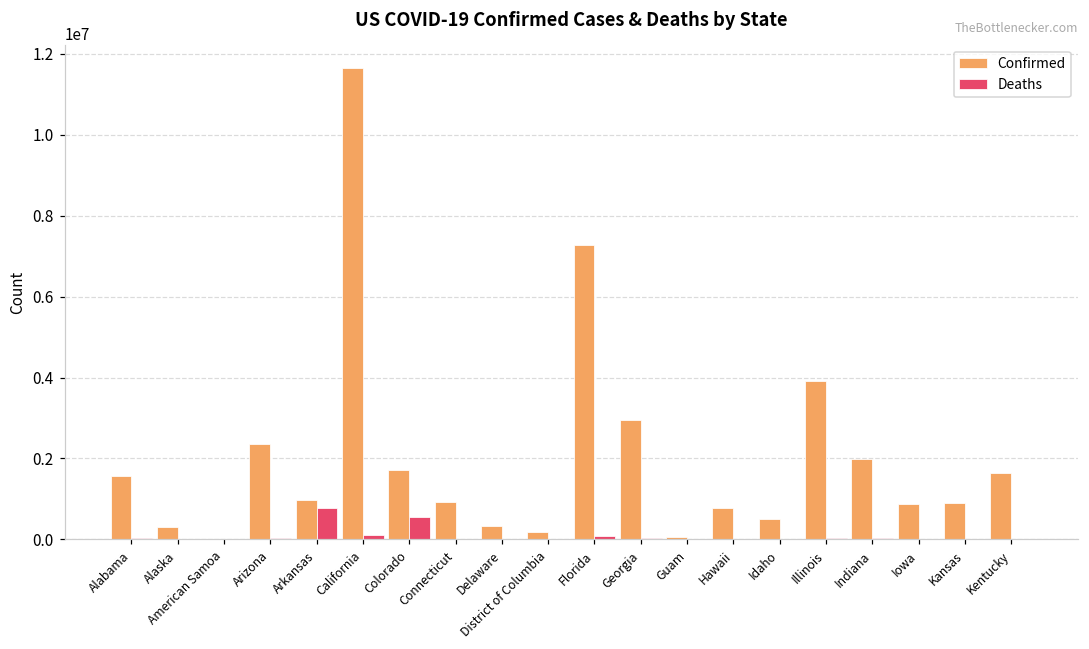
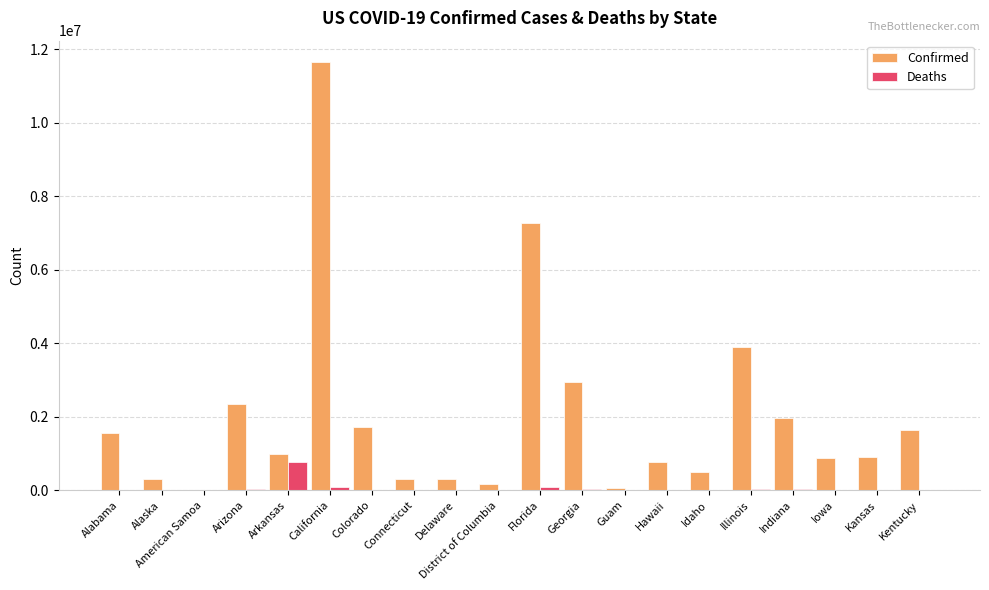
  {
    "Confirmed": {
      "Alabama": 1600000,
      "Alaska": 300000,
      "Arizona": 2400000,
      "Arkansas": 1000000,
      "California": 11600000,
      "Colorado": 1700000,
-     "Connecticut": 900000,
+     "Connecticut": 300000,
      "Delaware": 300000,
      "District of Columbia": 200000,
      "Florida": 7300000,
      "Georgia": 3000000,
      "Hawaii": 800000,
      "Idaho": 500000,
      "Illinois": 3900000,
      "Indiana": 2000000,
      "Iowa": 900000,
      "Kansas": 900000,
      "Kentucky": 1600000
    },
    "Deaths": {
      "Arkansas": 800000,
      "California": 100000,
-     "Colorado": 500000,
+     "Colorado": 0,
      "Florida": 100000
    }
  }
